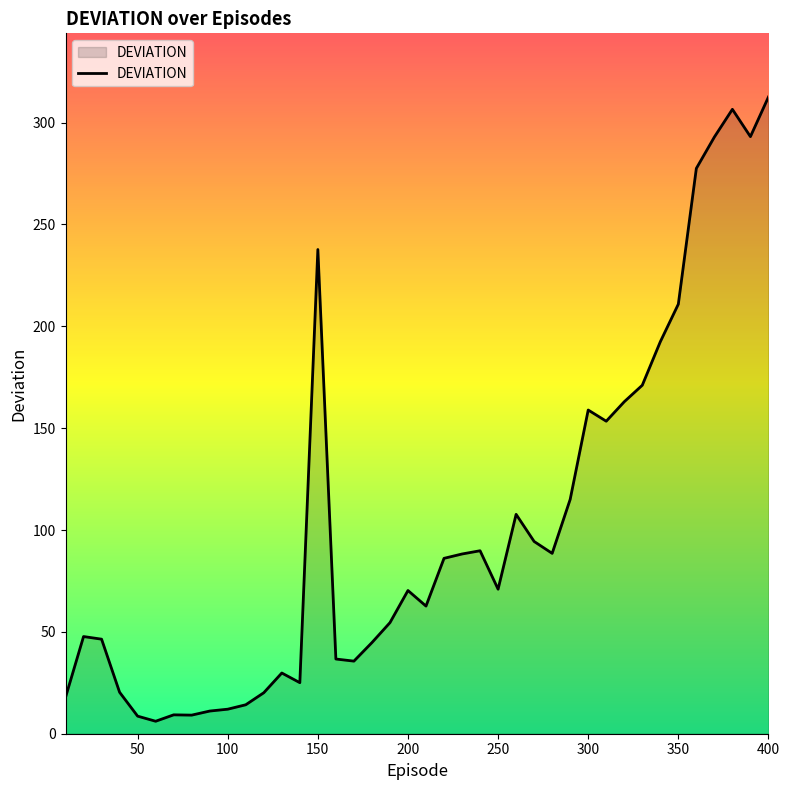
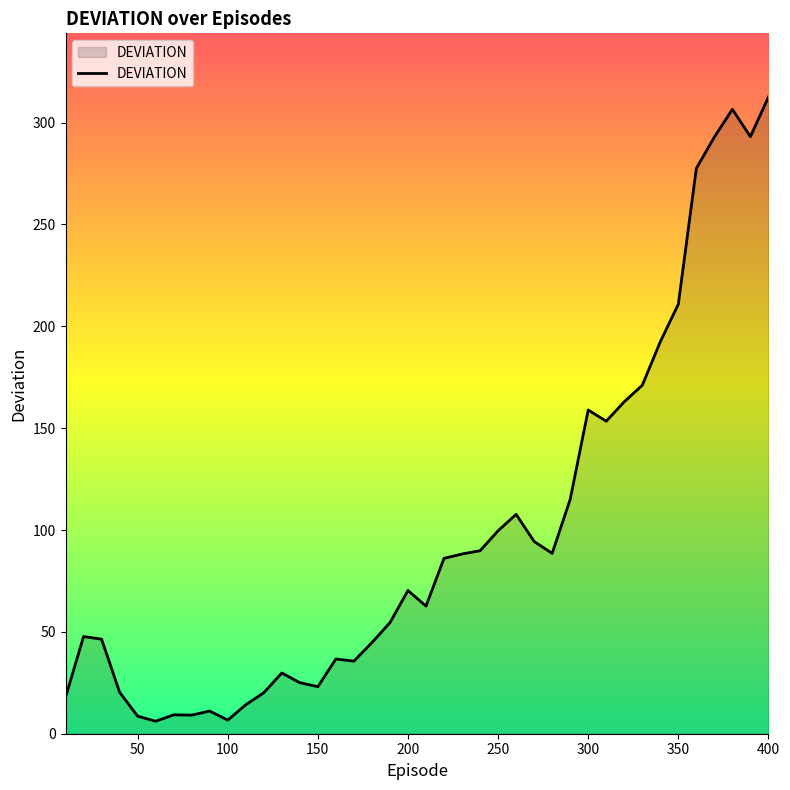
  {
    "50": 9,
-   "100": 12,
-   "150": 238,
+   "100": 7,
+   "150": 23,
    "200": 70,
-   "250": 71,
+   "250": 100,
    "300": 159,
    "350": 211,
    "400": 313
  }
